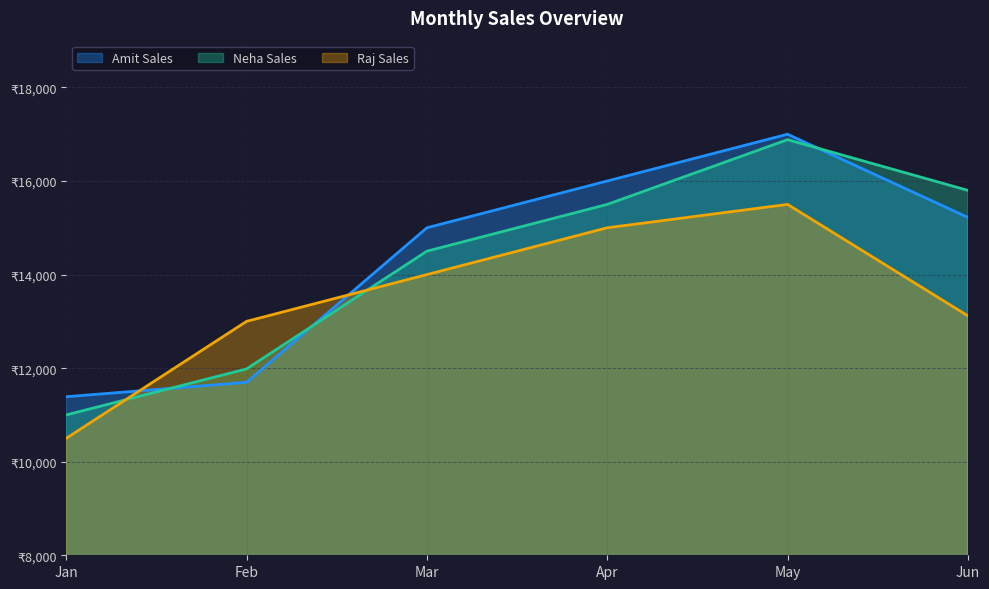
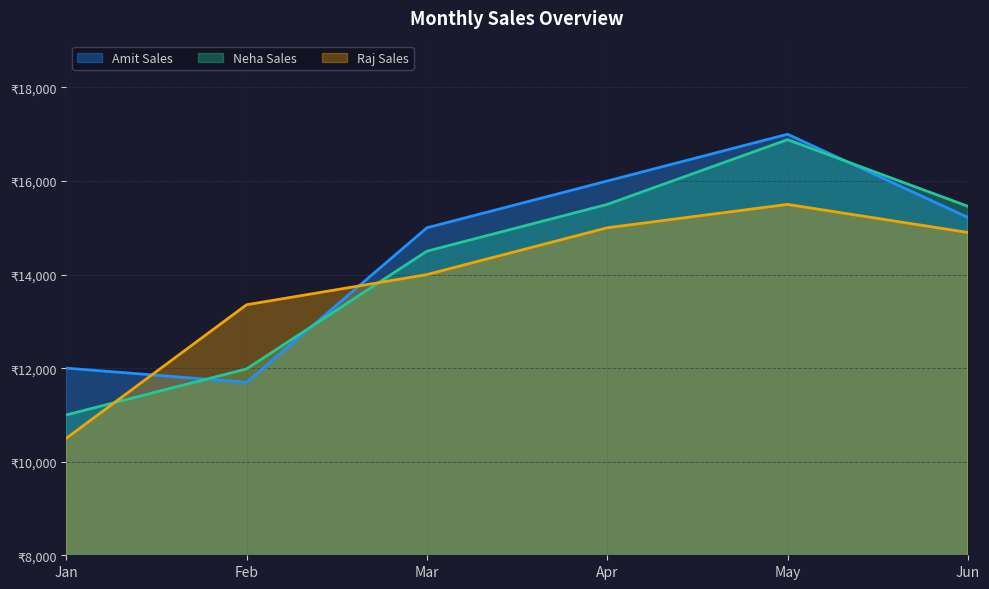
  {
    "Amit Sales": {
-     "Jan": "₹11,400",
+     "Jan": "₹12,000",
      "Feb": "₹11,700",
      "Mar": "₹15,000",
      "Apr": "₹16,000",
      "May": "₹17,000",
      "Jun": "₹15,200"
    },
    "Neha Sales": {
      "Jan": "₹11,000",
      "Feb": "₹12,000",
      "Mar": "₹14,500",
      "Apr": "₹15,500",
      "May": "₹16,900",
-     "Jun": "₹15,800"
+     "Jun": "₹15,500"
    },
    "Raj Sales": {
      "Jan": "₹10,500",
-     "Feb": "₹13,000",
+     "Feb": "₹13,400",
      "Mar": "₹14,000",
      "Apr": "₹15,000",
      "May": "₹15,500",
-     "Jun": "₹13,100"
+     "Jun": "₹14,900"
    }
  }
